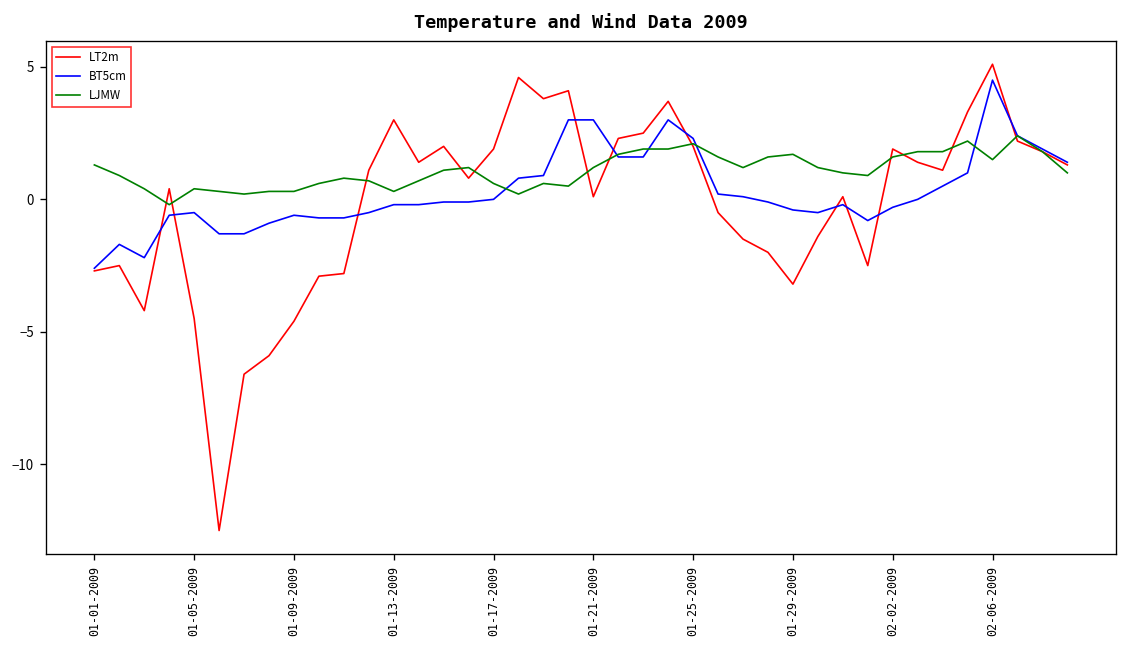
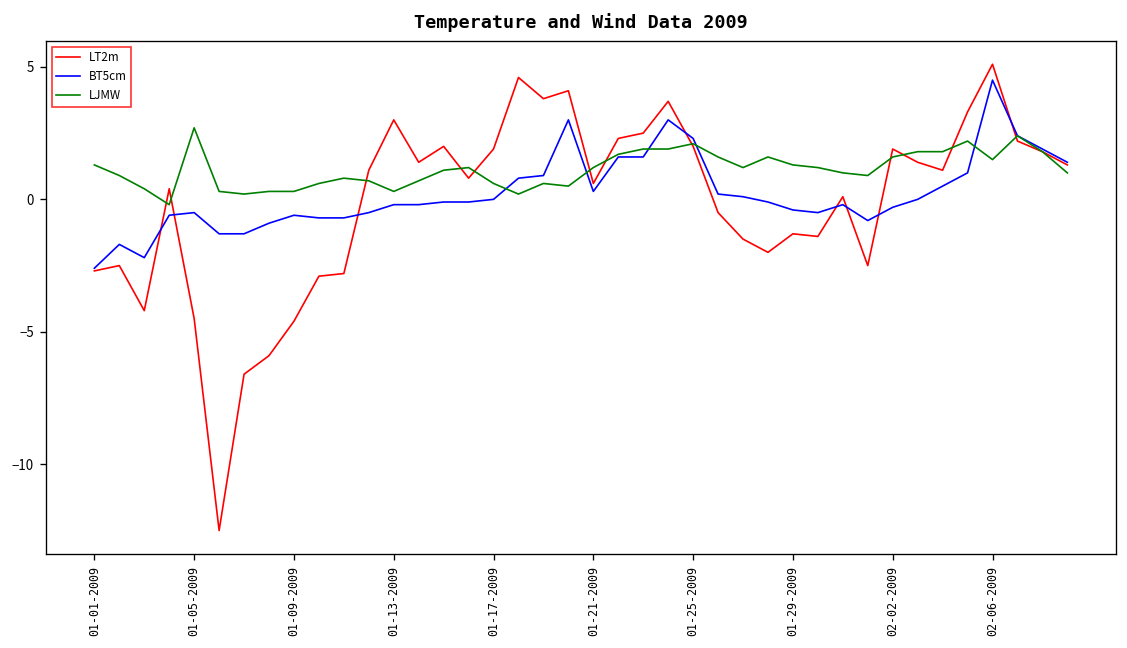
  {
    "LT2m": {
      "01-05-2009": -4.5,
      "01-09-2009": -4.6,
      "01-13-2009": 3.0,
      "01-17-2009": 1.9,
-     "01-21-2009": 0.1,
-     "01-29-2009": -3.2,
+     "01-21-2009": 0.6,
+     "01-29-2009": -1.3,
      "02-02-2009": 1.9,
      "02-06-2009": 5.1
    },
    "BT5cm": {
      "01-05-2009": -0.5,
      "01-09-2009": -0.6,
      "01-13-2009": -0.2,
      "01-17-2009": 0.0,
-     "01-21-2009": 3.0,
+     "01-21-2009": 0.3,
      "01-25-2009": 2.3,
      "01-29-2009": -0.4,
      "02-02-2009": -0.3,
      "02-06-2009": 4.5
    },
    "LJMW": {
      "01-01-2009": 1.3,
-     "01-05-2009": 0.4,
+     "01-05-2009": 2.7,
      "01-09-2009": 0.3,
      "01-13-2009": 0.3,
      "01-17-2009": 0.6,
      "01-21-2009": 1.2,
-     "01-29-2009": 1.7,
+     "01-29-2009": 1.3,
      "02-02-2009": 1.6,
      "02-06-2009": 1.5
    }
  }
